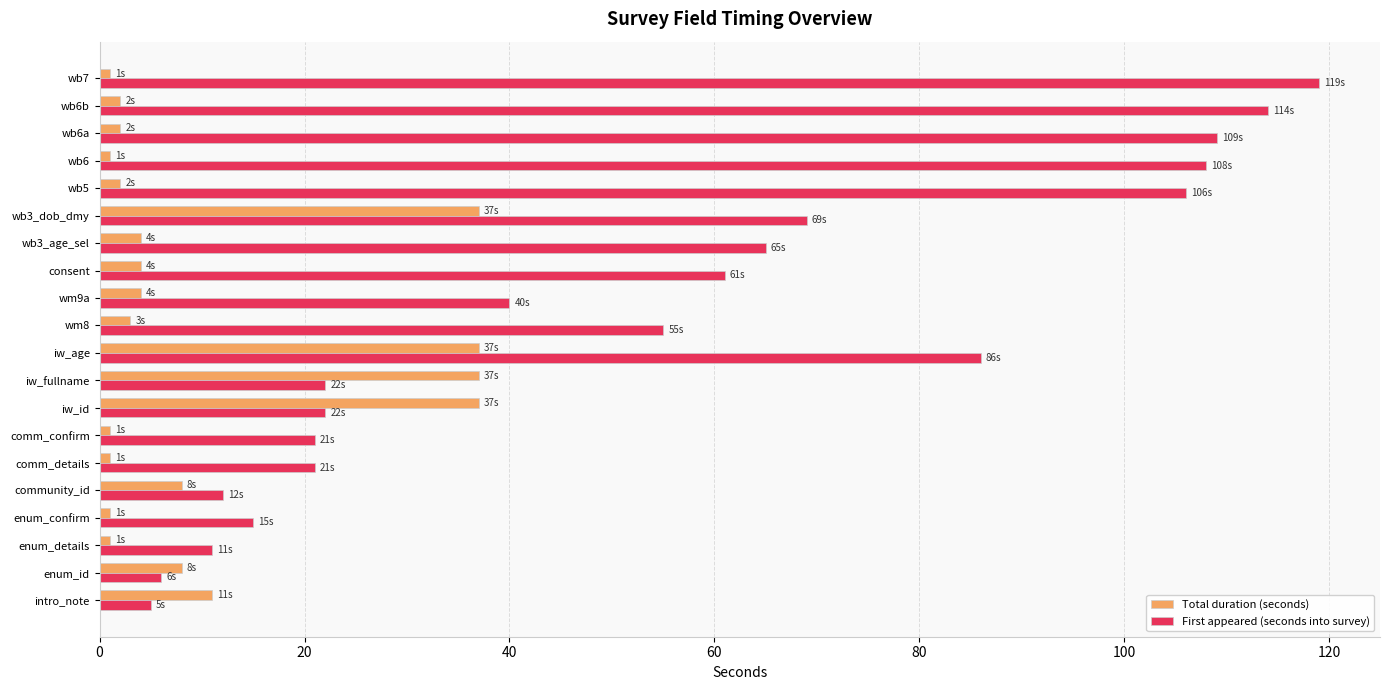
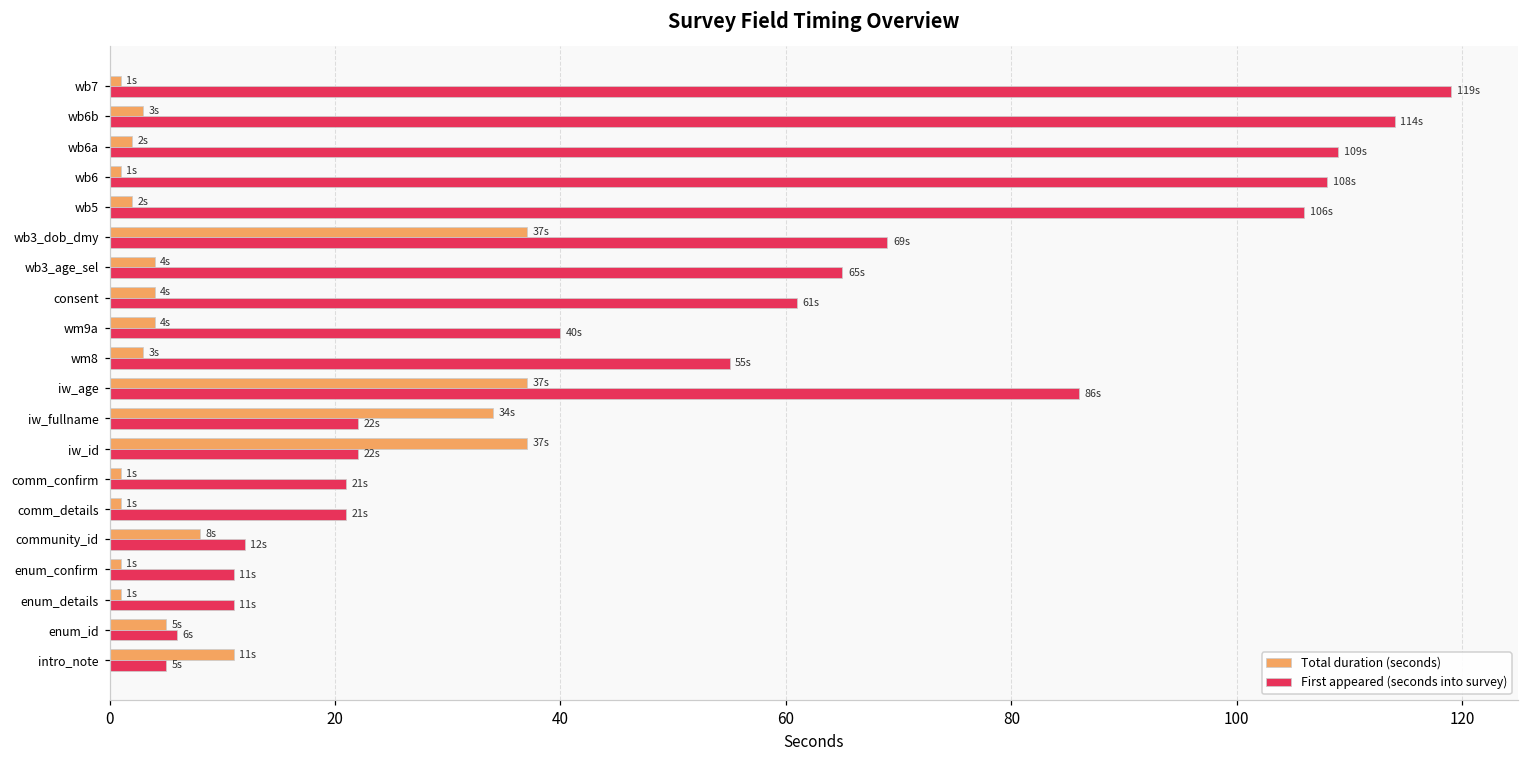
  {
    "Total duration (seconds)": {
      "wb7": "1s",
-     "wb6b": "2s",
+     "wb6b": "3s",
      "wb6a": "2s",
      "wb6": "1s",
      "wb5": "2s",
      "wb3_dob_dmy": "37s",
      "wb3_age_sel": "4s",
      "consent": "4s",
      "wm9a": "4s",
      "wm8": "3s",
      "iw_age": "37s",
-     "iw_fullname": "37s",
+     "iw_fullname": "34s",
      "iw_id": "37s",
      "comm_confirm": "1s",
      "comm_details": "1s",
      "community_id": "8s",
      "enum_confirm": "1s",
      "enum_details": "1s",
-     "enum_id": "8s",
+     "enum_id": "5s",
      "intro_note": "11s"
    },
    "First appeared (seconds into survey)": {
      "wb7": "119s",
      "wb6b": "114s",
      "wb6a": "109s",
      "wb6": "108s",
      "wb5": "106s",
      "wb3_dob_dmy": "69s",
      "wb3_age_sel": "65s",
      "consent": "61s",
      "wm9a": "40s",
      "wm8": "55s",
      "iw_age": "86s",
      "iw_fullname": "22s",
      "iw_id": "22s",
      "comm_confirm": "21s",
      "comm_details": "21s",
      "community_id": "12s",
-     "enum_confirm": "15s",
+     "enum_confirm": "11s",
      "enum_details": "11s",
      "enum_id": "6s",
      "intro_note": "5s"
    }
  }
